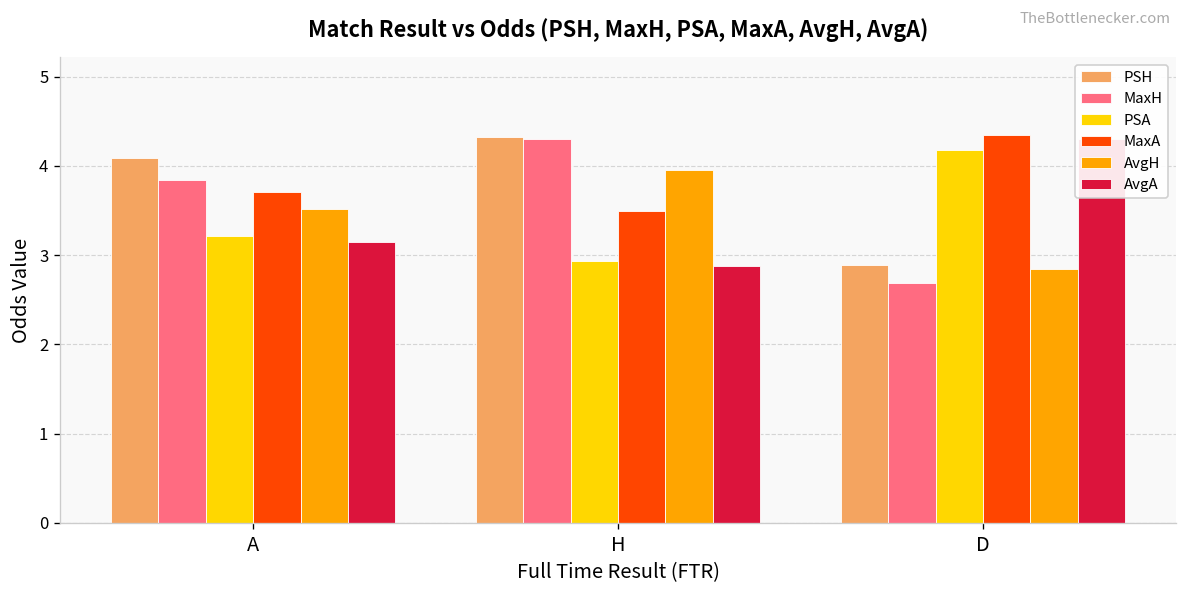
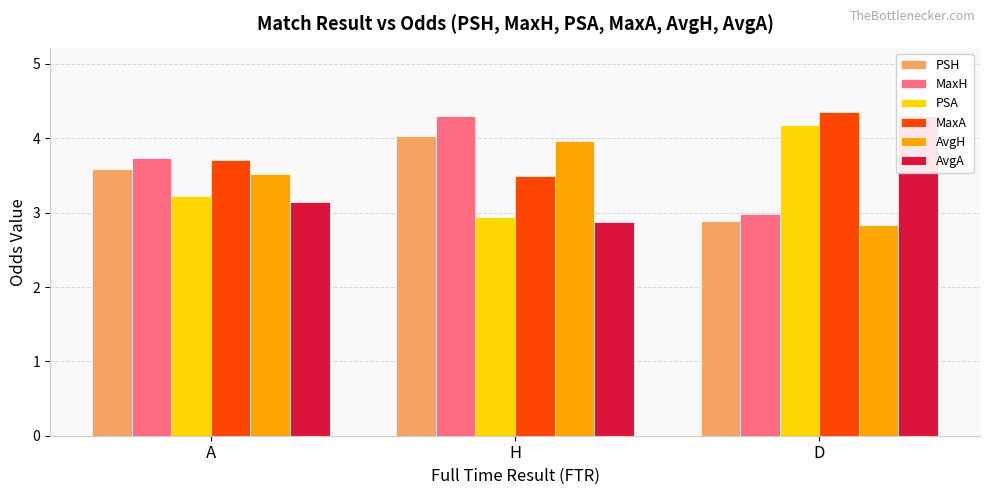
  {
    "PSH": {
-     "A": 4.1,
-     "H": 4.3,
+     "A": 3.6,
+     "H": 4.0,
      "D": 2.9
    },
    "MaxH": {
-     "A": 3.8,
+     "A": 3.7,
      "H": 4.3,
-     "D": 2.7
+     "D": 3.0
    },
    "MaxA": {
      "A": 3.7,
      "H": 3.5,
      "D": 4.4
    },
    "AvgA": {
      "A": 3.2,
      "H": 2.9
    }
  }
